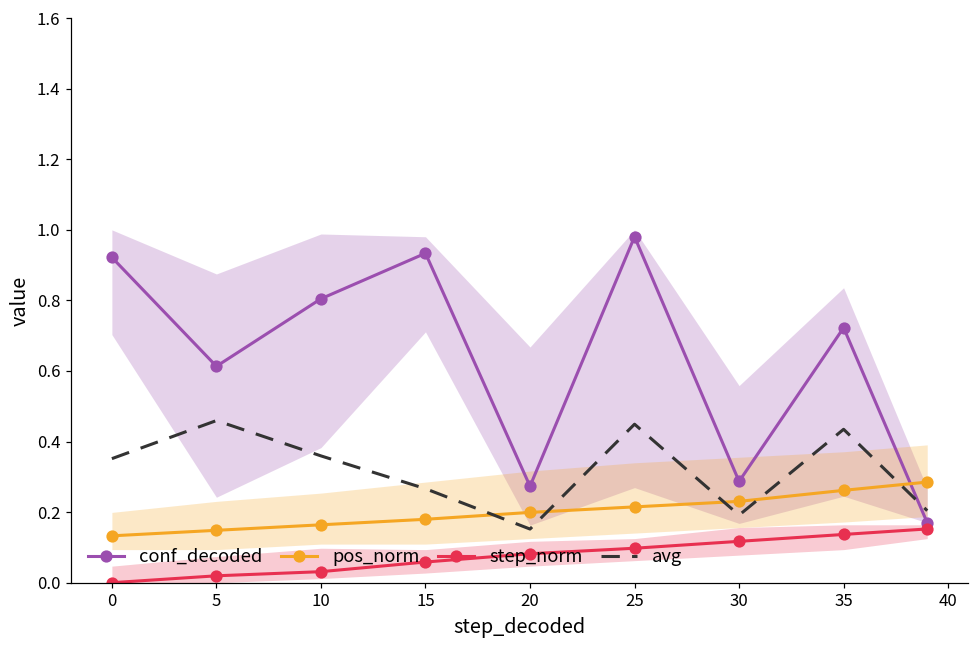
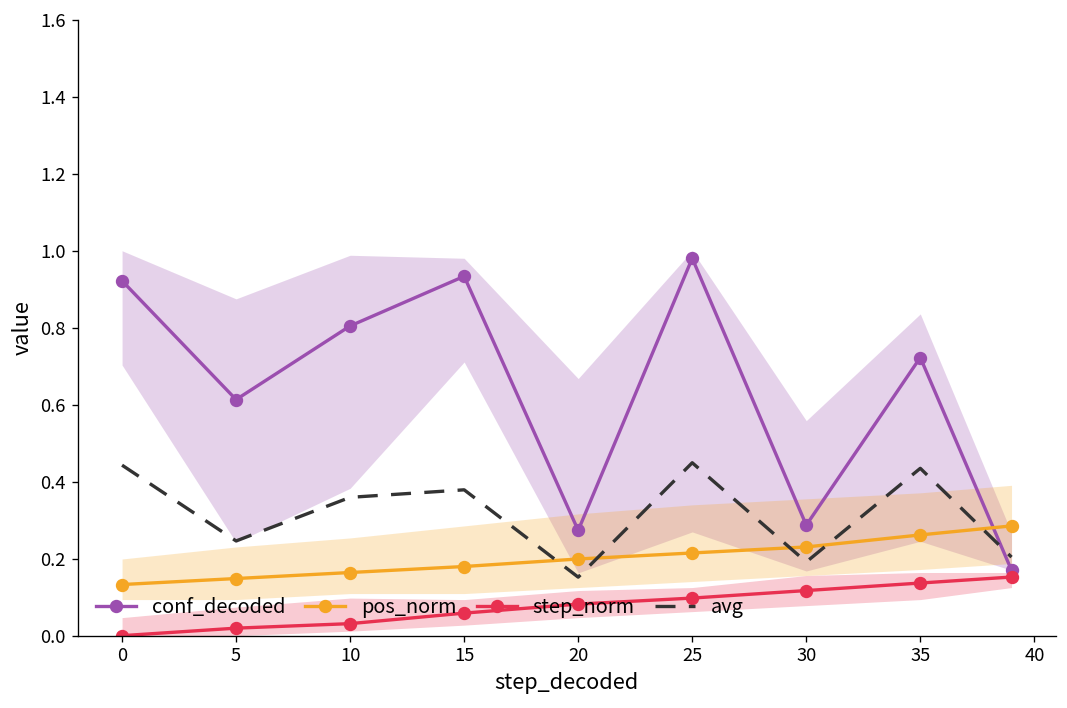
  {
    "avg": {
-     "0": 0.35,
-     "5": 0.46,
+     "0": 0.44,
+     "5": 0.25,
      "10": 0.36,
-     "15": 0.27,
+     "15": 0.38,
      "20": 0.15,
      "25": 0.45,
      "30": 0.19,
      "35": 0.43
    }
  }
